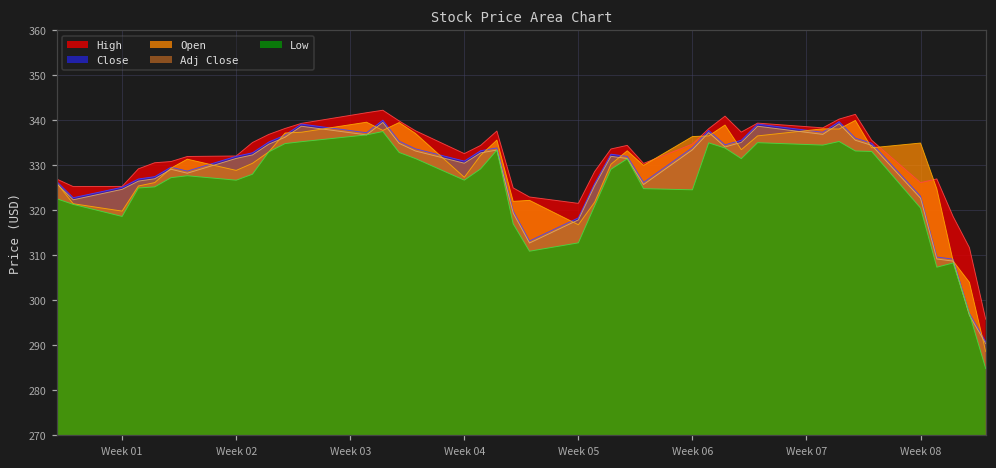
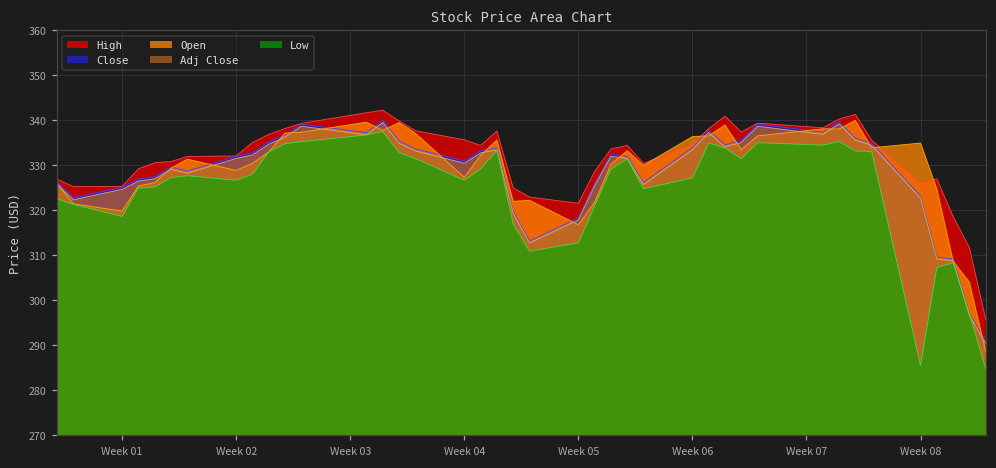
  {
    "High": {
-     "Week 04": 333,
+     "Week 04": 336,
      "Week 05": 322,
      "Week 06": 335,
      "Week 08": 326
    },
    "Open": {
      "Week 01": 320,
      "Week 02": 329,
      "Week 04": 327,
      "Week 05": 317,
      "Week 06": 336,
      "Week 08": 335
    },
    "Low": {
      "Week 01": 319,
      "Week 02": 327,
      "Week 04": 327,
      "Week 05": 313,
-     "Week 06": 325,
-     "Week 08": 321
+     "Week 06": 327,
+     "Week 08": 285
    }
  }
